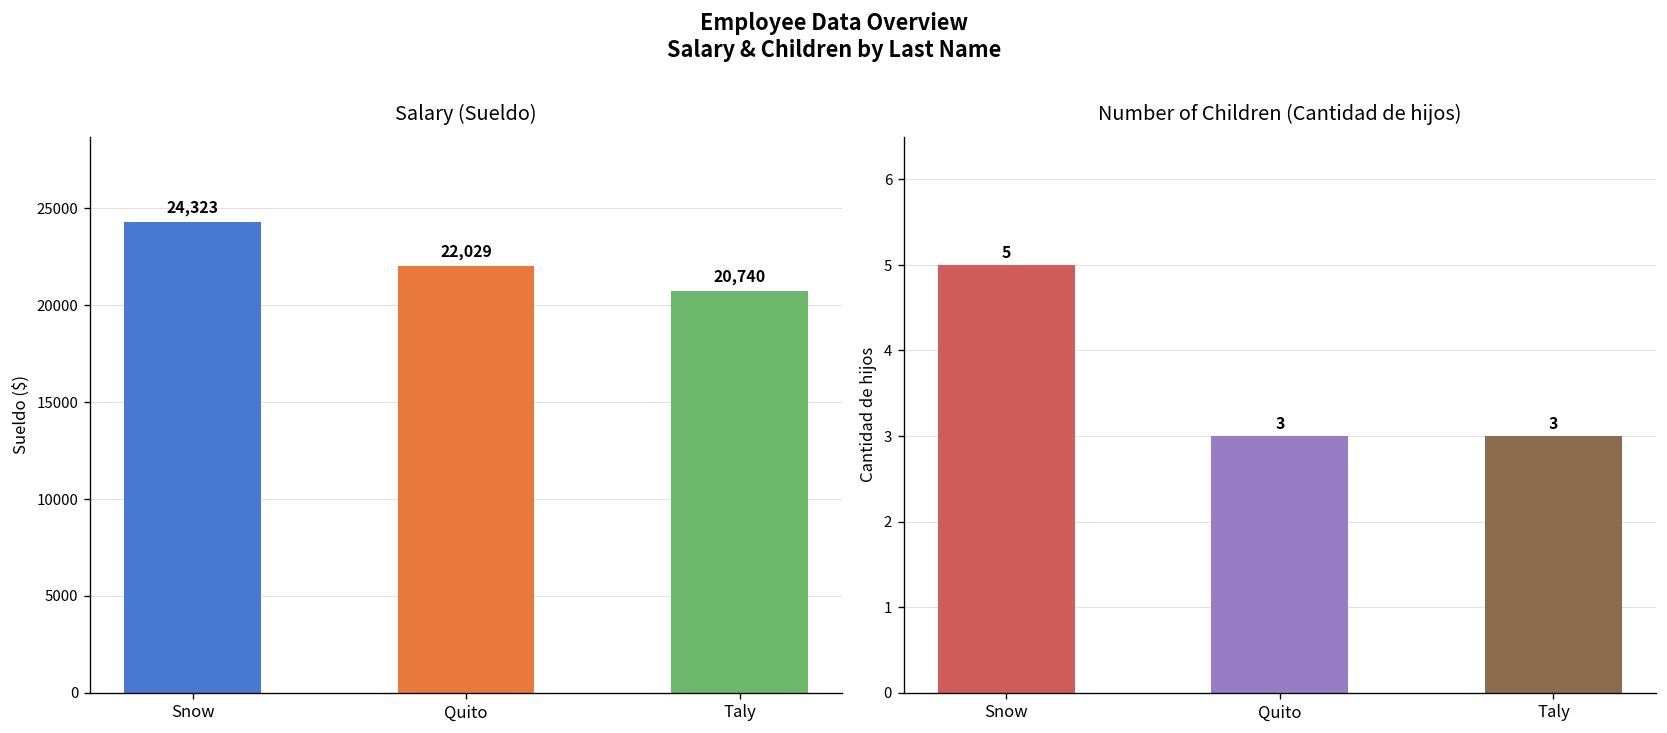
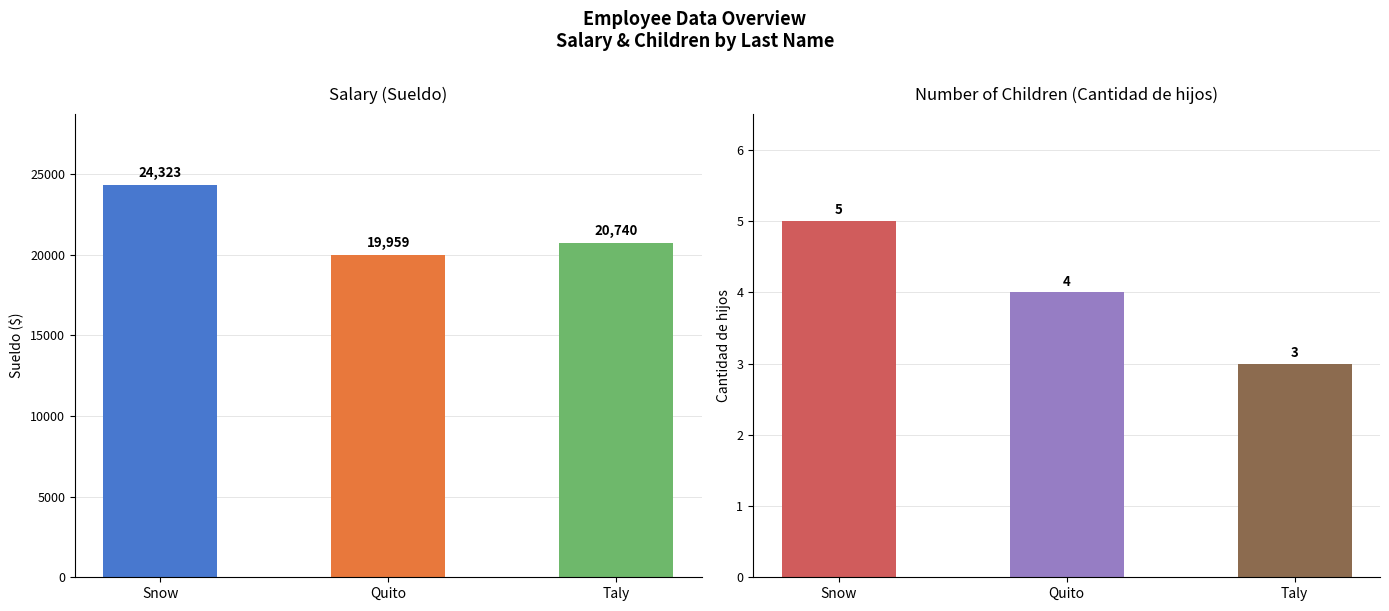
  {
    "Salary (Sueldo)": {
      "Snow": "24,323",
-     "Quito": "22,029",
+     "Quito": "19,959",
      "Taly": "20,740"
    },
    "Number of Children (Cantidad de hijos)": {
      "Snow": "5",
-     "Quito": "3",
+     "Quito": "4",
      "Taly": "3"
    }
  }
